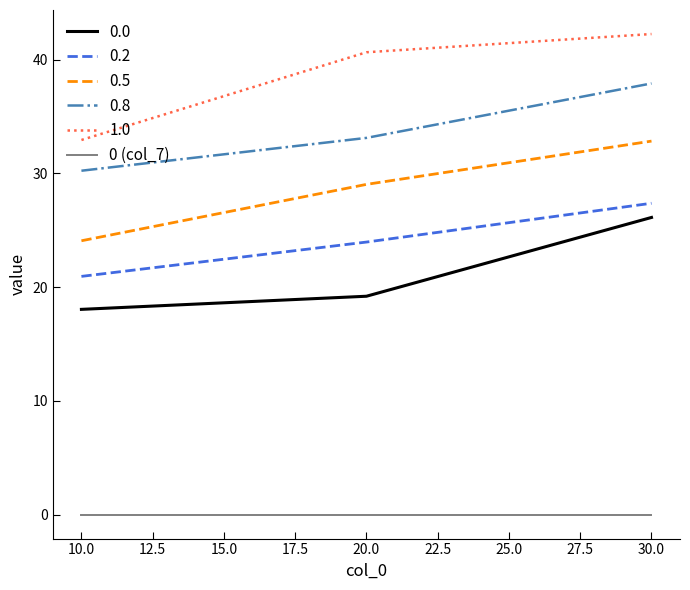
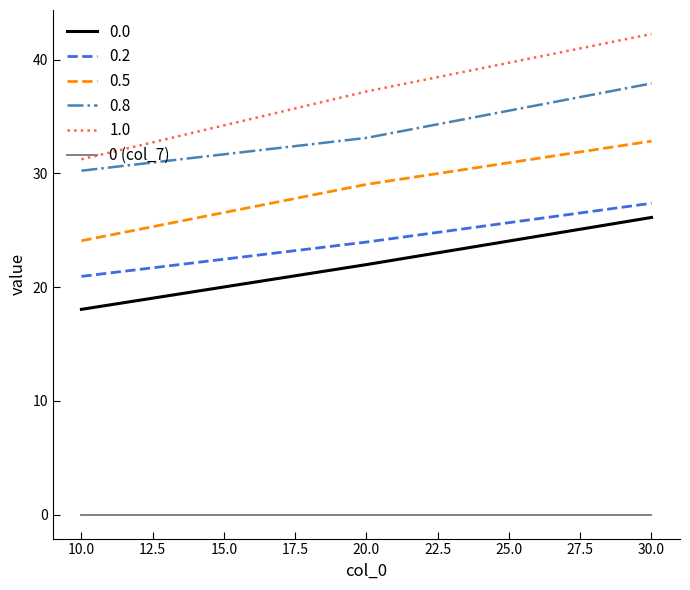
  {
    "0.0": {
      "10.0": 18.0,
-     "20.0": 19.2,
+     "20.0": 22.0,
      "30.0": 26.1
    },
    "0.5": {
      "10.0": 24.1,
      "20.0": 29.0,
      "30.0": 32.8
    },
    "1.0": {
-     "10.0": 32.9,
-     "20.0": 40.7,
+     "10.0": 31.2,
+     "20.0": 37.2,
      "30.0": 42.3
    },
    "0 (col_7)": {
      "10.0": 0.0,
      "20.0": 0.0,
      "30.0": 0.0
    }
  }
